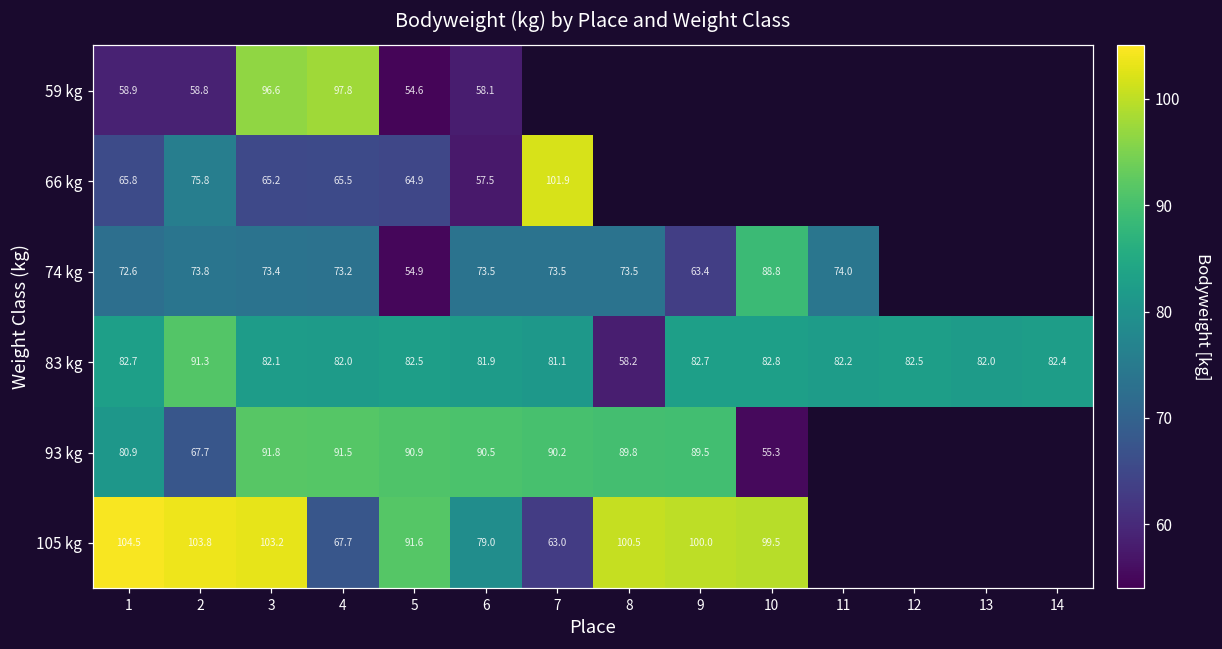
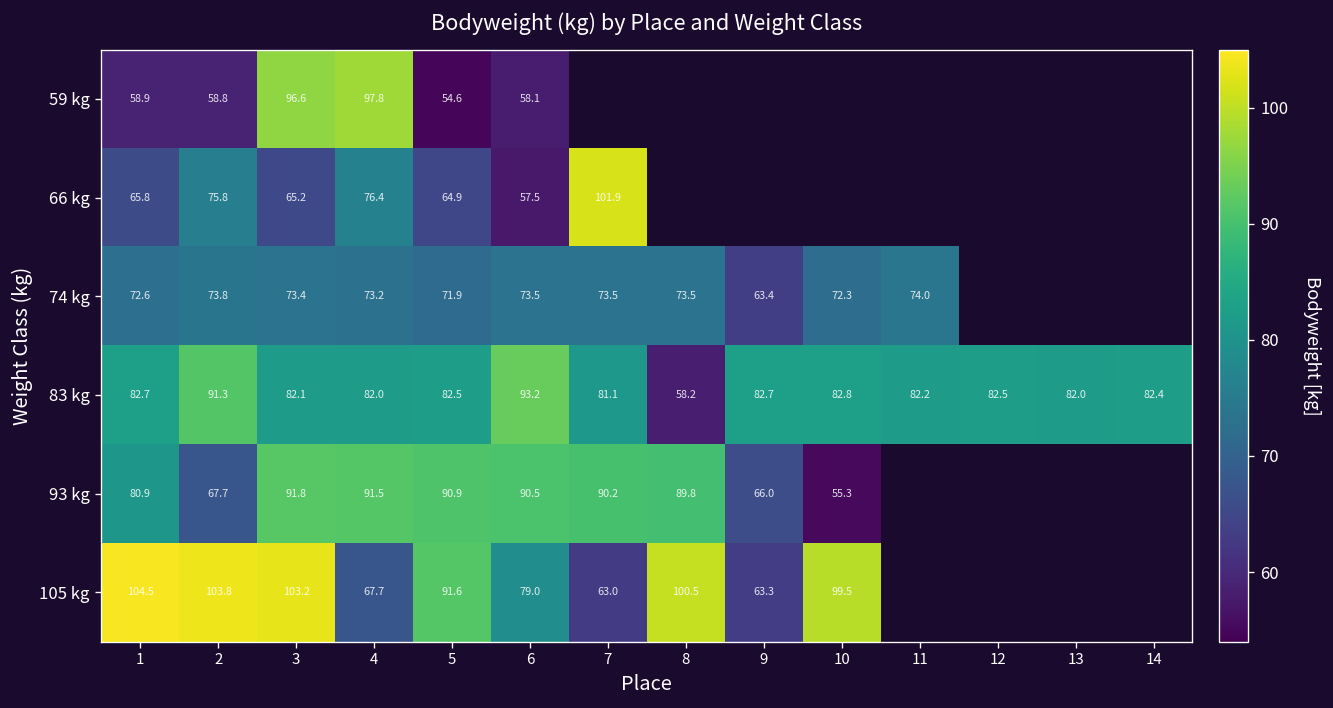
  {
    "59 kg": {
      "1": 58.9,
      "2": 58.8,
      "3": 96.6,
      "4": 97.8,
      "5": 54.6,
      "6": 58.1
    },
    "66 kg": {
      "1": 65.8,
      "2": 75.8,
      "3": 65.2,
-     "4": 65.5,
+     "4": 76.4,
      "5": 64.9,
      "6": 57.5,
      "7": 101.9
    },
    "74 kg": {
      "1": 72.6,
      "2": 73.8,
      "3": 73.4,
      "4": 73.2,
-     "5": 54.9,
+     "5": 71.9,
      "6": 73.5,
      "7": 73.5,
      "8": 73.5,
      "9": 63.4,
-     "10": 88.8,
+     "10": 72.3,
      "11": 74.0
    },
    "83 kg": {
      "1": 82.7,
      "2": 91.3,
      "3": 82.1,
      "4": 82.0,
      "5": 82.5,
-     "6": 81.9,
+     "6": 93.2,
      "7": 81.1,
      "8": 58.2,
      "9": 82.7,
      "10": 82.8,
      "11": 82.2,
      "12": 82.5,
      "13": 82.0,
      "14": 82.4
    },
    "93 kg": {
      "1": 80.9,
      "2": 67.7,
      "3": 91.8,
      "4": 91.5,
      "5": 90.9,
      "6": 90.5,
      "7": 90.2,
      "8": 89.8,
-     "9": 89.5,
+     "9": 66.0,
      "10": 55.3
    },
    "105 kg": {
      "1": 104.5,
      "2": 103.8,
      "3": 103.2,
      "4": 67.7,
      "5": 91.6,
      "6": 79.0,
      "7": 63.0,
      "8": 100.5,
-     "9": 100.0,
+     "9": 63.3,
      "10": 99.5
    }
  }
